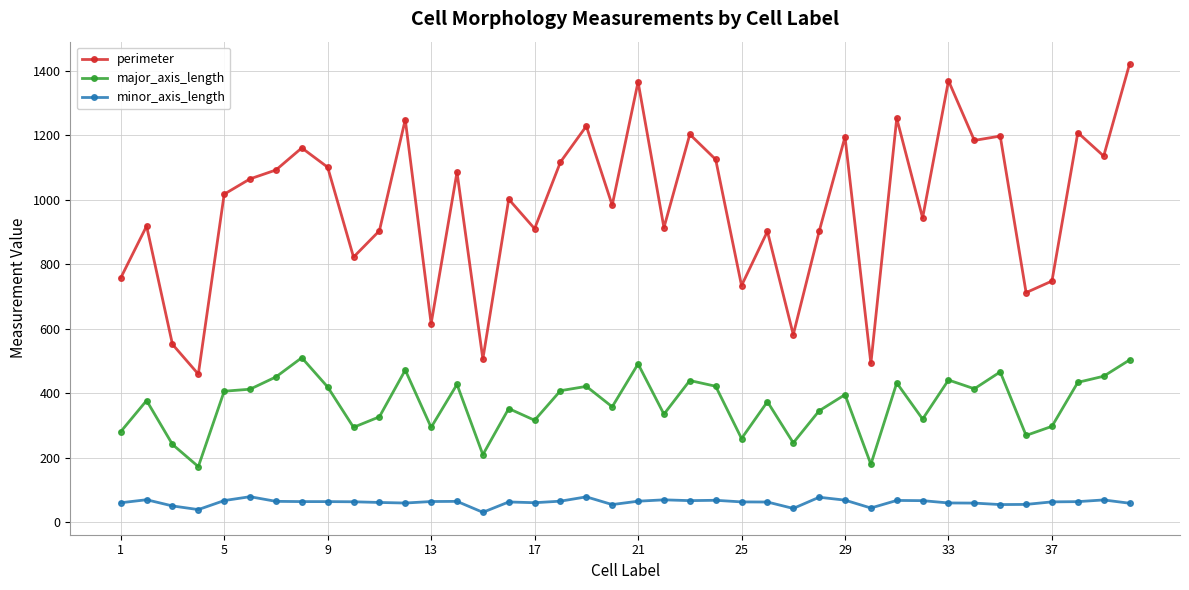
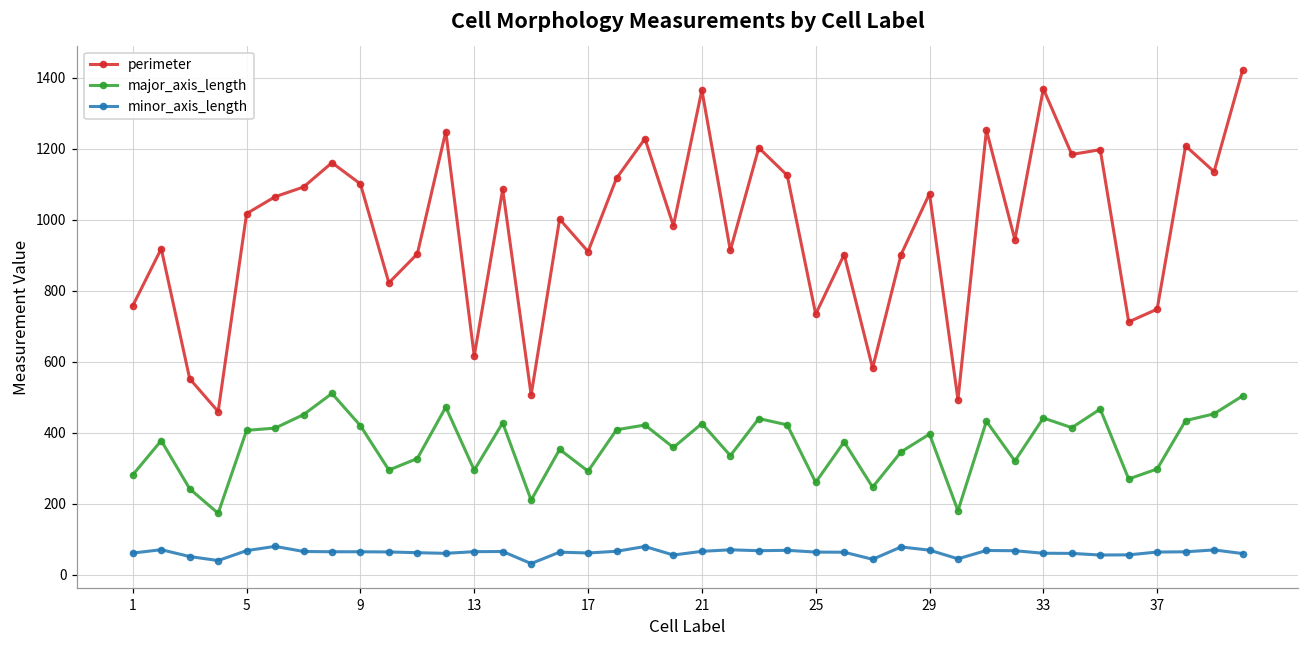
  {
    "perimeter": {
      "1": 760,
      "5": 1020,
      "9": 1100,
      "13": 620,
      "17": 910,
      "21": 1360,
      "25": 730,
-     "29": 1190,
+     "29": 1070,
      "33": 1370,
      "37": 750
    },
    "major_axis_length": {
      "1": 280,
      "5": 410,
      "9": 420,
      "13": 290,
-     "17": 320,
-     "21": 490,
+     "17": 290,
+     "21": 430,
      "25": 260,
      "29": 400,
      "33": 440,
      "37": 300
    },
    "minor_axis_length": {
      "1": 60,
      "5": 70,
      "9": 60,
      "13": 60,
      "17": 60,
      "21": 70,
      "25": 60,
      "29": 70,
      "33": 60,
      "37": 60
    }
  }
